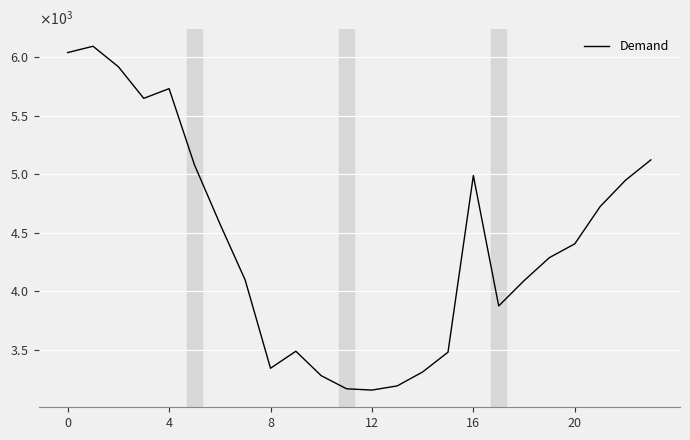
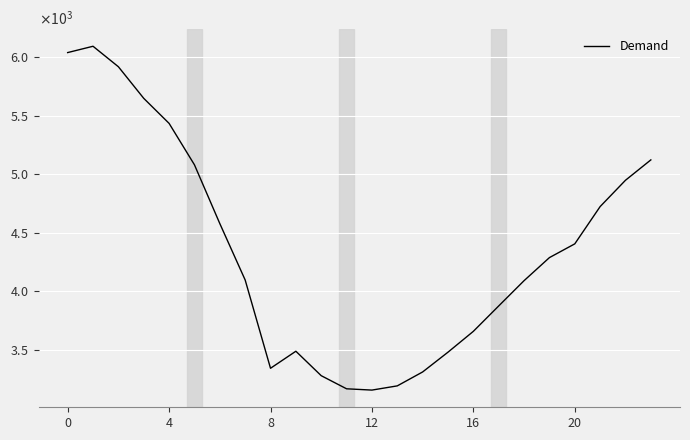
  {
    "0": 6040,
-   "4": 5730,
+   "4": 5440,
    "8": 3340,
    "12": 3160,
-   "16": 4990,
+   "16": 3660,
    "20": 4410
  }
